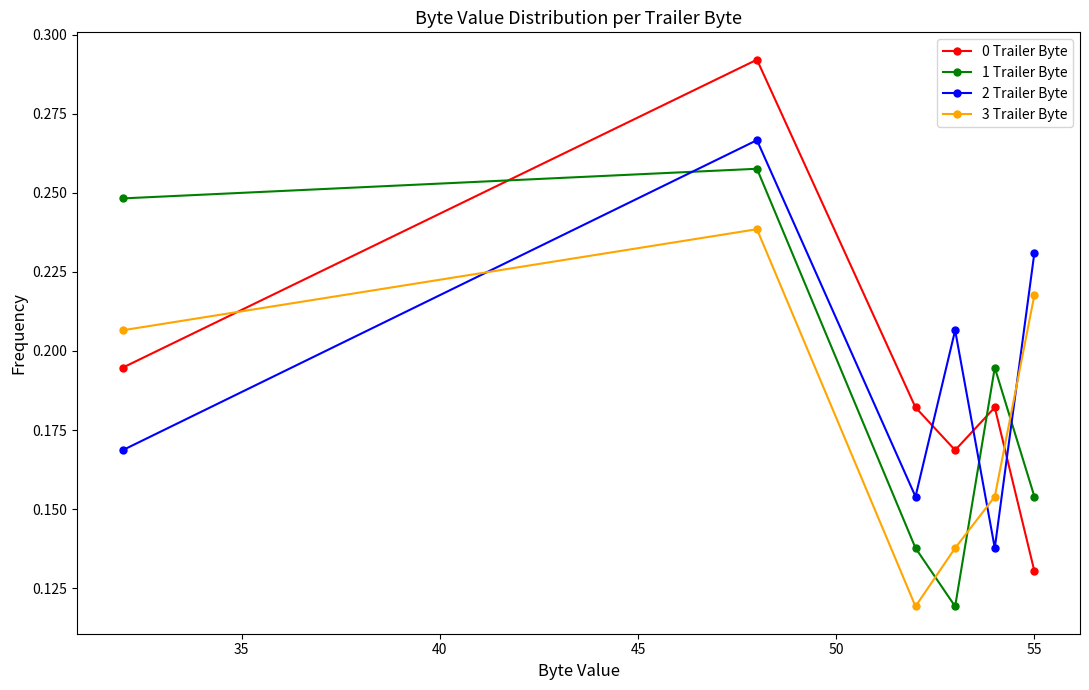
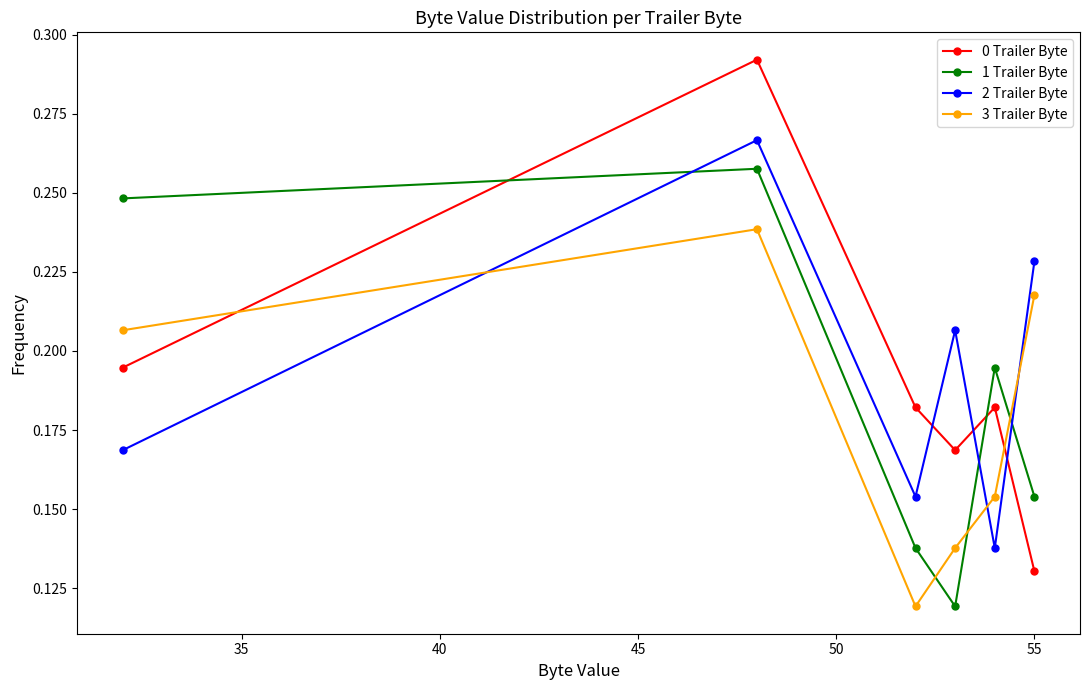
  {
    "0 Trailer Byte": {
      "55": 0.130
    },
    "1 Trailer Byte": {
      "55": 0.154
    },
    "2 Trailer Byte": {
-     "55": 0.231
+     "55": 0.228
    },
    "3 Trailer Byte": {
      "55": 0.218
    }
  }
